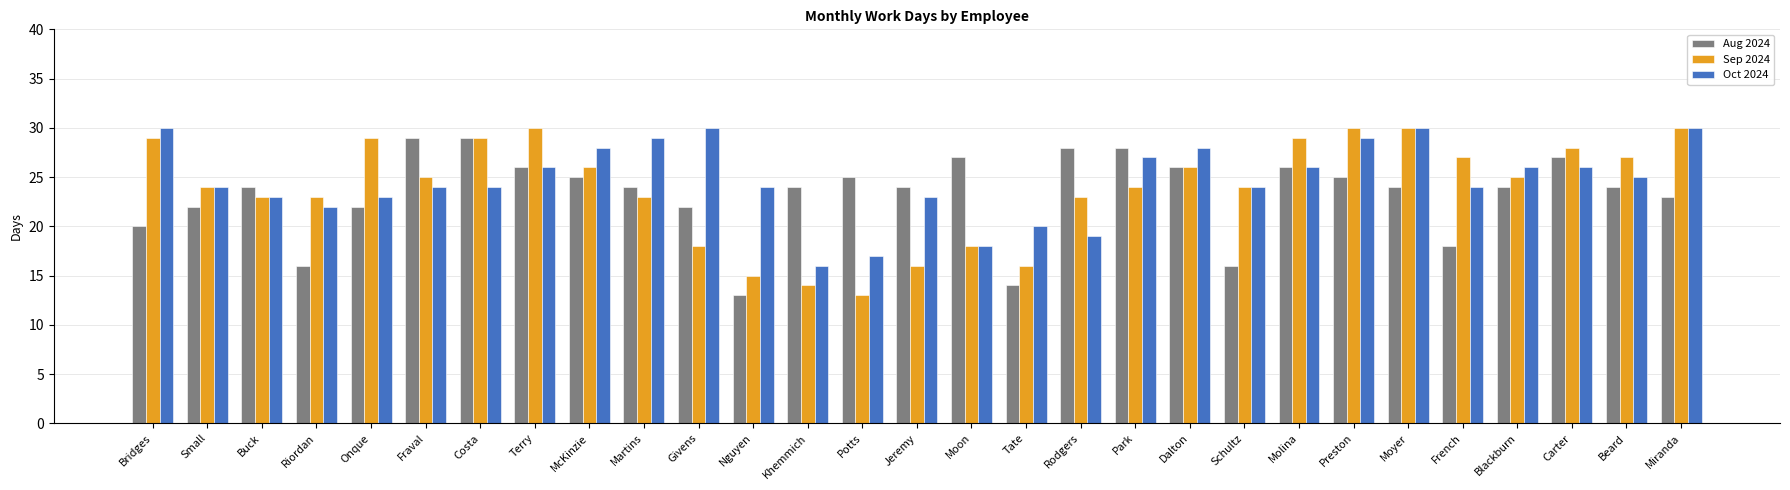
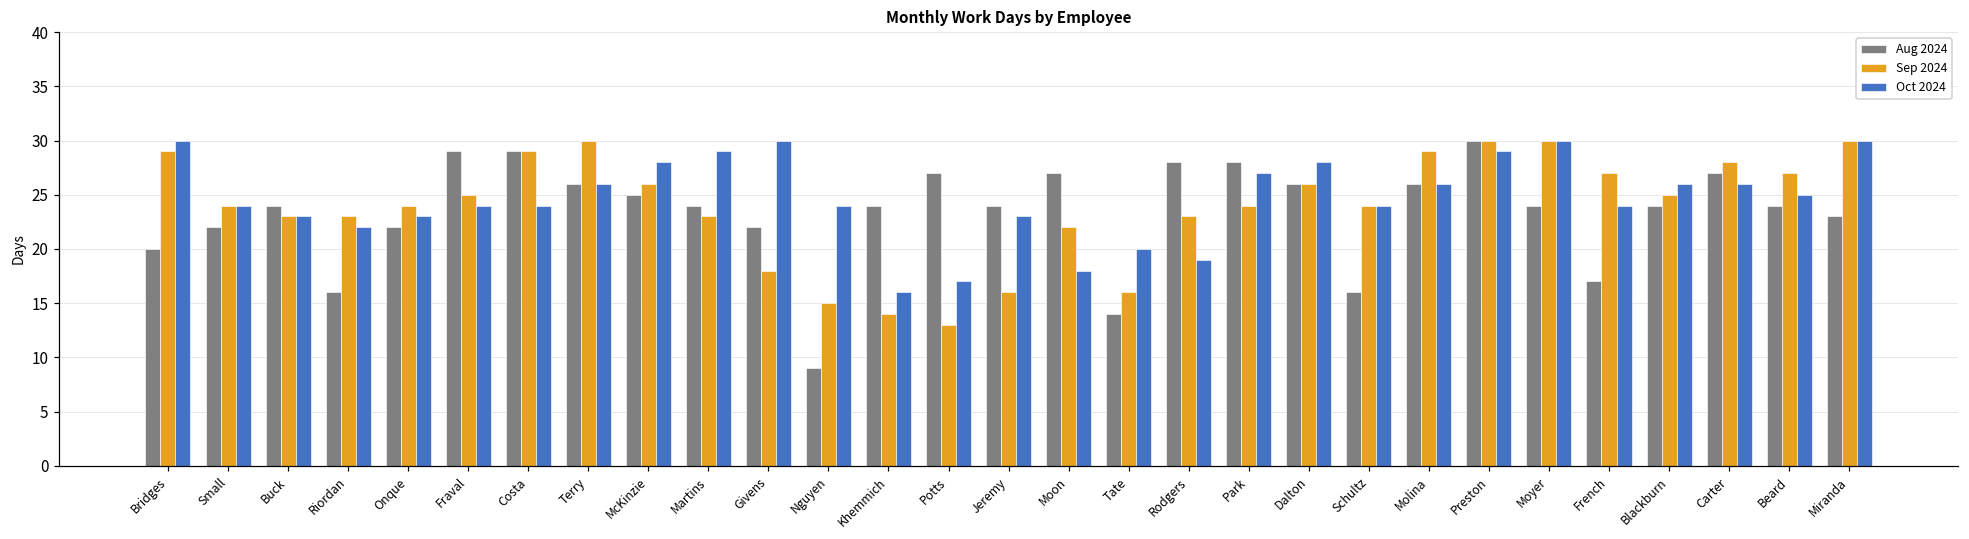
  {
    "Aug 2024": {
      "Bridges": 20,
      "Small": 22,
      "Buck": 24,
      "Riordan": 16,
      "Onque": 22,
      "Fraval": 29,
      "Costa": 29,
      "Terry": 26,
      "McKinzie": 25,
      "Martins": 24,
      "Givens": 22,
-     "Nguyen": 13,
+     "Nguyen": 9,
      "Khemmich": 24,
-     "Potts": 25,
+     "Potts": 27,
      "Jeremy": 24,
      "Moon": 27,
      "Tate": 14,
      "Rodgers": 28,
      "Park": 28,
      "Dalton": 26,
      "Schultz": 16,
      "Molina": 26,
-     "Preston": 25,
+     "Preston": 30,
      "Moyer": 24,
-     "French": 18,
+     "French": 17,
      "Blackburn": 24,
      "Carter": 27,
      "Beard": 24,
      "Miranda": 23
    },
    "Sep 2024": {
      "Bridges": 29,
      "Small": 24,
      "Buck": 23,
      "Riordan": 23,
-     "Onque": 29,
+     "Onque": 24,
      "Fraval": 25,
      "Costa": 29,
      "Terry": 30,
      "McKinzie": 26,
      "Martins": 23,
      "Givens": 18,
      "Nguyen": 15,
      "Khemmich": 14,
      "Potts": 13,
      "Jeremy": 16,
-     "Moon": 18,
+     "Moon": 22,
      "Tate": 16,
      "Rodgers": 23,
      "Park": 24,
      "Dalton": 26,
      "Schultz": 24,
      "Molina": 29,
      "Preston": 30,
      "Moyer": 30,
      "French": 27,
      "Blackburn": 25,
      "Carter": 28,
      "Beard": 27,
      "Miranda": 30
    },
    "Oct 2024": {
      "Bridges": 30,
      "Small": 24,
      "Buck": 23,
      "Riordan": 22,
      "Onque": 23,
      "Fraval": 24,
      "Costa": 24,
      "Terry": 26,
      "McKinzie": 28,
      "Martins": 29,
      "Givens": 30,
      "Nguyen": 24,
      "Khemmich": 16,
      "Potts": 17,
      "Jeremy": 23,
      "Moon": 18,
      "Tate": 20,
      "Rodgers": 19,
      "Park": 27,
      "Dalton": 28,
      "Schultz": 24,
      "Molina": 26,
      "Preston": 29,
      "Moyer": 30,
      "French": 24,
      "Blackburn": 26,
      "Carter": 26,
      "Beard": 25,
      "Miranda": 30
    }
  }
